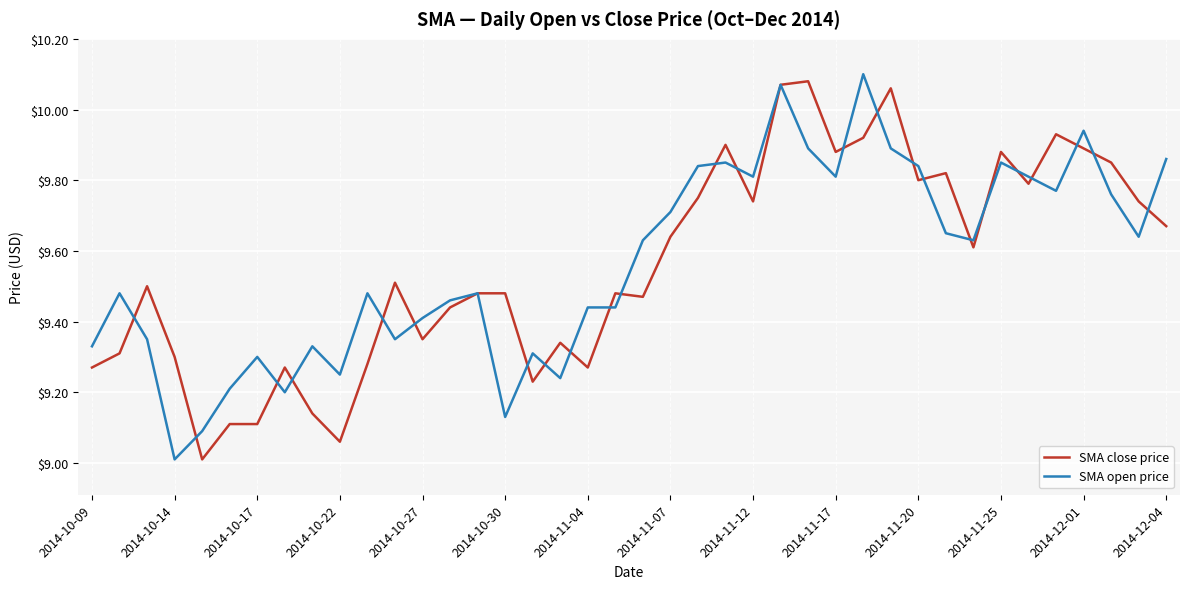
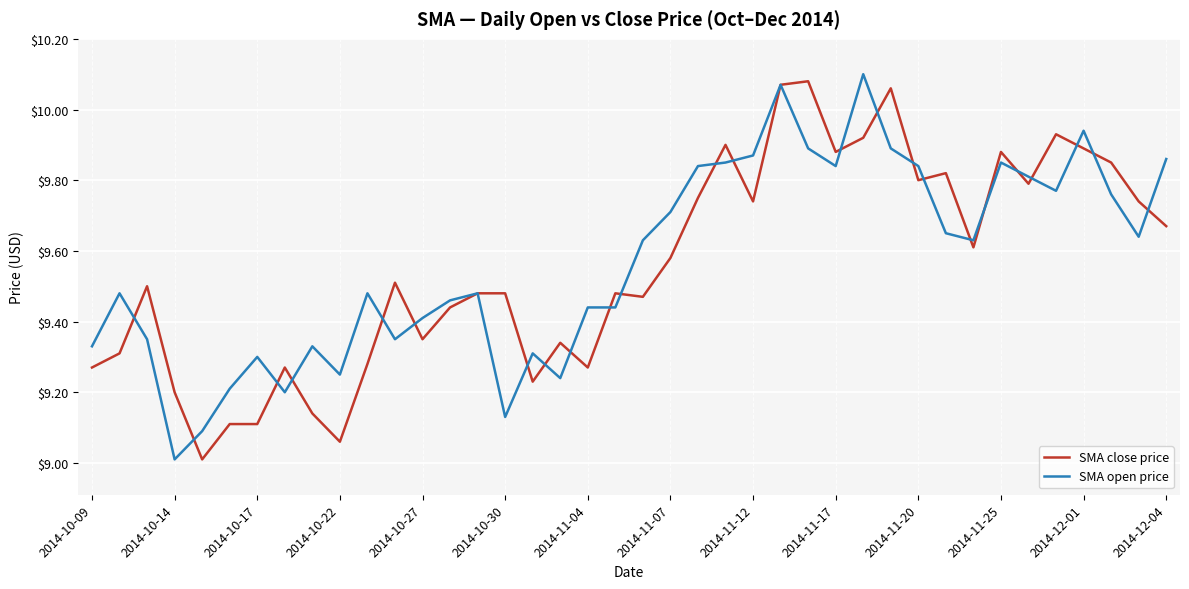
  {
    "SMA close price": {
      "2014-10-09": "$9.27",
-     "2014-10-14": "$9.3",
+     "2014-10-14": "$9.2",
      "2014-10-17": "$9.11",
      "2014-10-22": "$9.06",
      "2014-10-27": "$9.35",
      "2014-10-30": "$9.48",
      "2014-11-04": "$9.27",
-     "2014-11-07": "$9.64",
+     "2014-11-07": "$9.58",
      "2014-11-12": "$9.74",
      "2014-11-17": "$9.88",
      "2014-11-20": "$9.80",
      "2014-11-25": "$9.88",
      "2014-12-01": "$9.89",
      "2014-12-04": "$9.67"
    },
    "SMA open price": {
      "2014-10-09": "$9.33",
      "2014-10-14": "$9.01",
      "2014-10-17": "$9.30",
      "2014-10-22": "$9.25",
      "2014-10-27": "$9.41",
      "2014-10-30": "$9.13",
      "2014-11-04": "$9.44",
      "2014-11-07": "$9.71",
-     "2014-11-12": "$9.81",
-     "2014-11-17": "$9.81",
+     "2014-11-12": "$9.87",
+     "2014-11-17": "$9.84",
      "2014-11-20": "$9.84",
      "2014-11-25": "$9.85",
      "2014-12-01": "$9.94",
      "2014-12-04": "$9.86"
    }
  }
